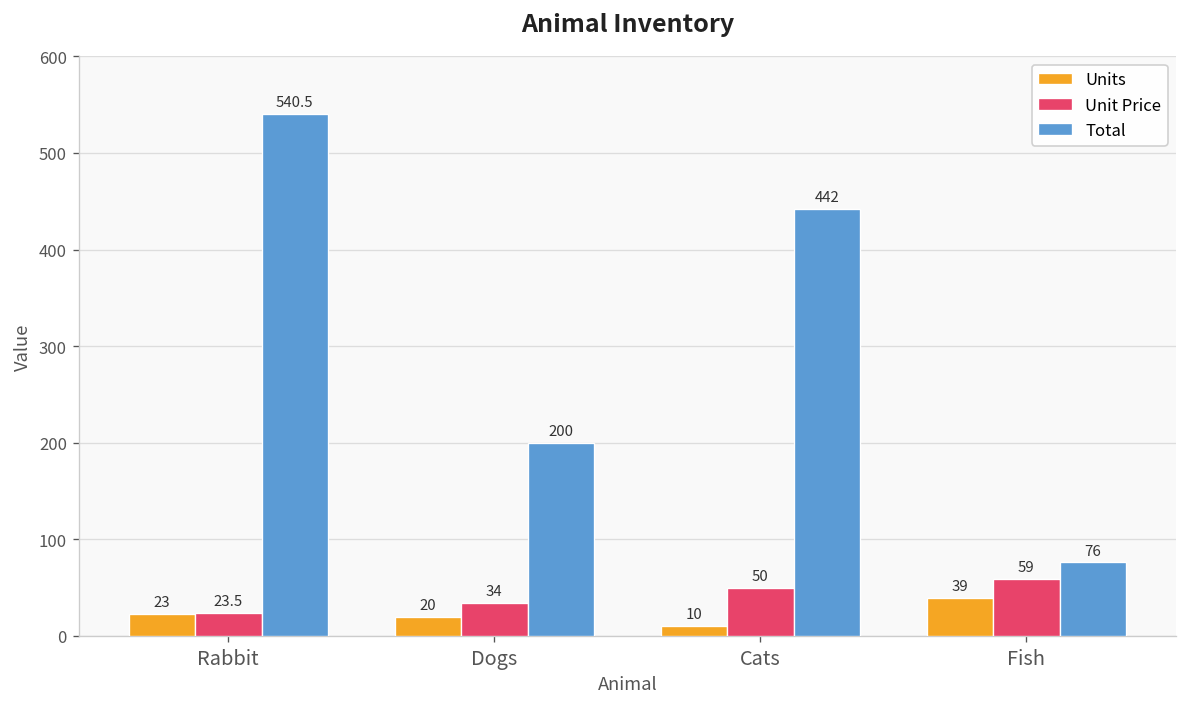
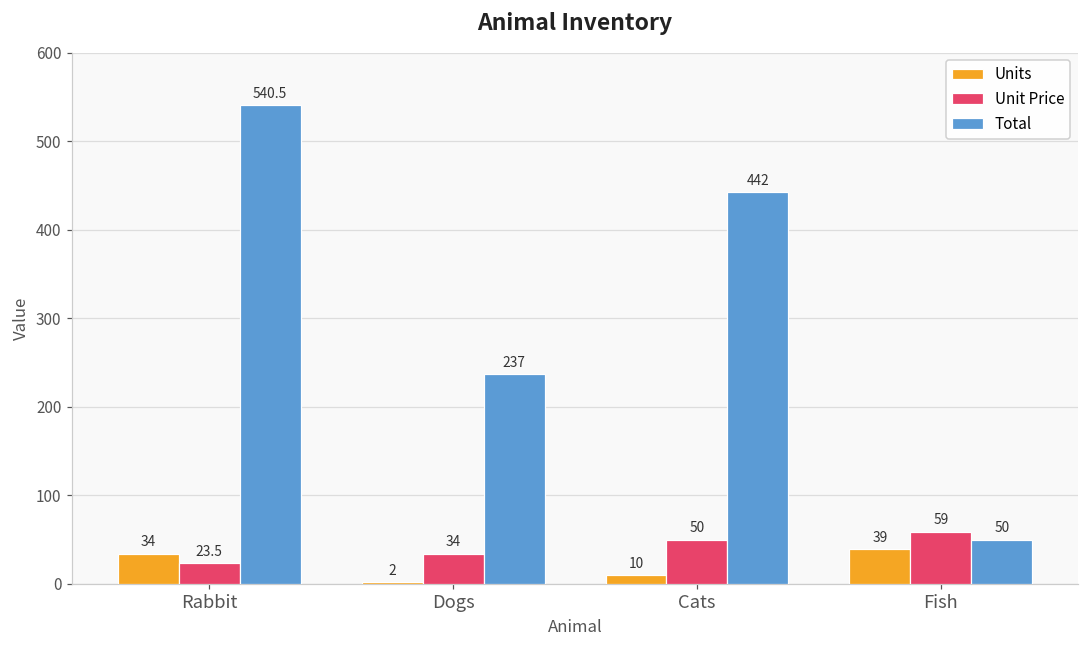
  {
    "Units": {
-     "Rabbit": 23,
-     "Dogs": 20,
+     "Rabbit": 34,
+     "Dogs": 2,
      "Cats": 10,
      "Fish": 39
    },
    "Unit Price": {
      "Rabbit": 23.5,
      "Dogs": 34,
      "Cats": 50,
      "Fish": 59
    },
    "Total": {
      "Rabbit": 540.5,
-     "Dogs": 200,
+     "Dogs": 237,
      "Cats": 442,
-     "Fish": 76
+     "Fish": 50
    }
  }
